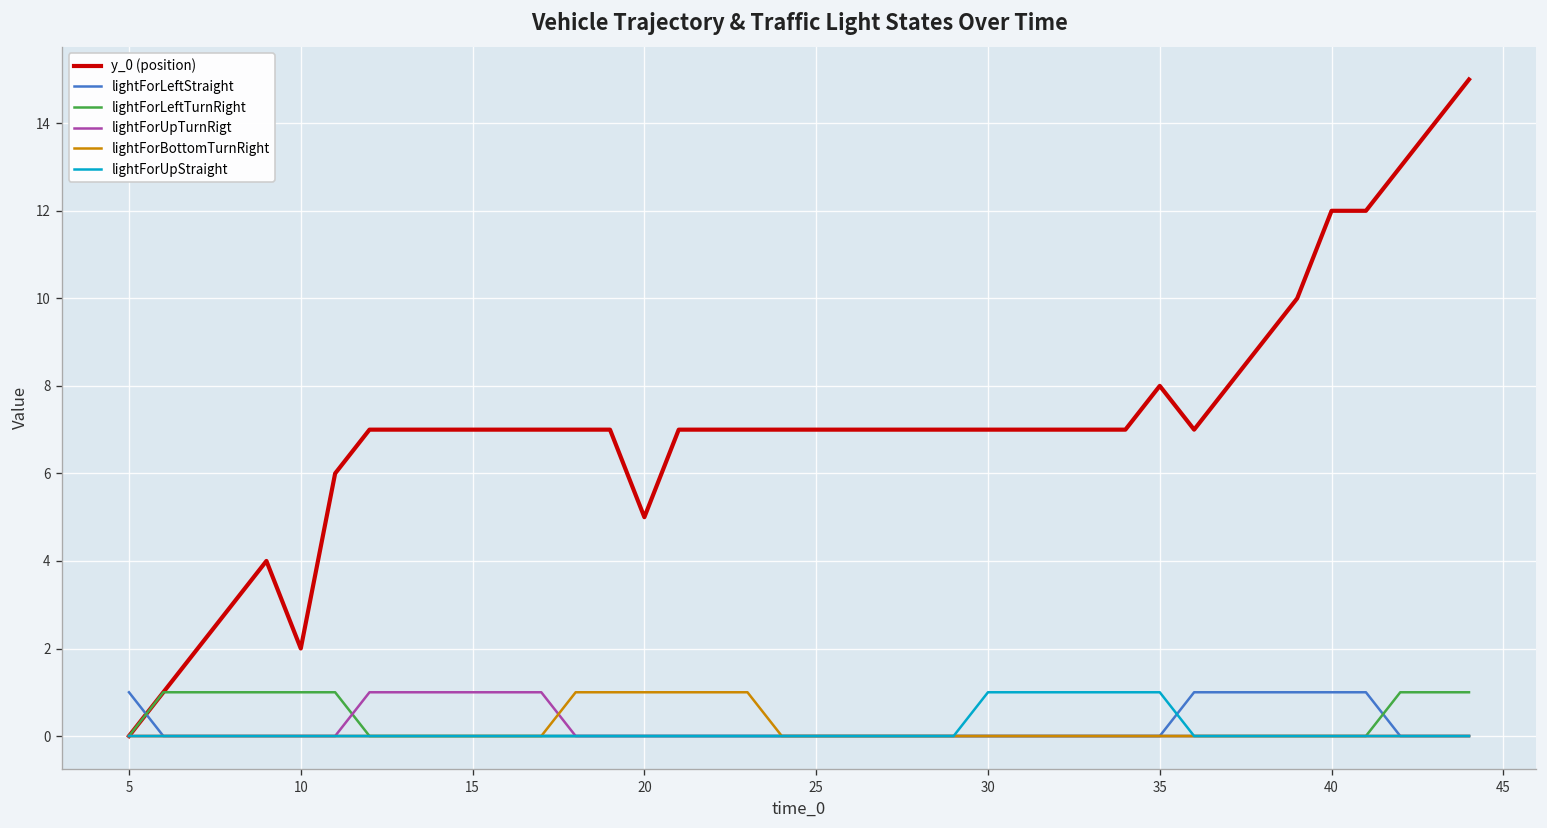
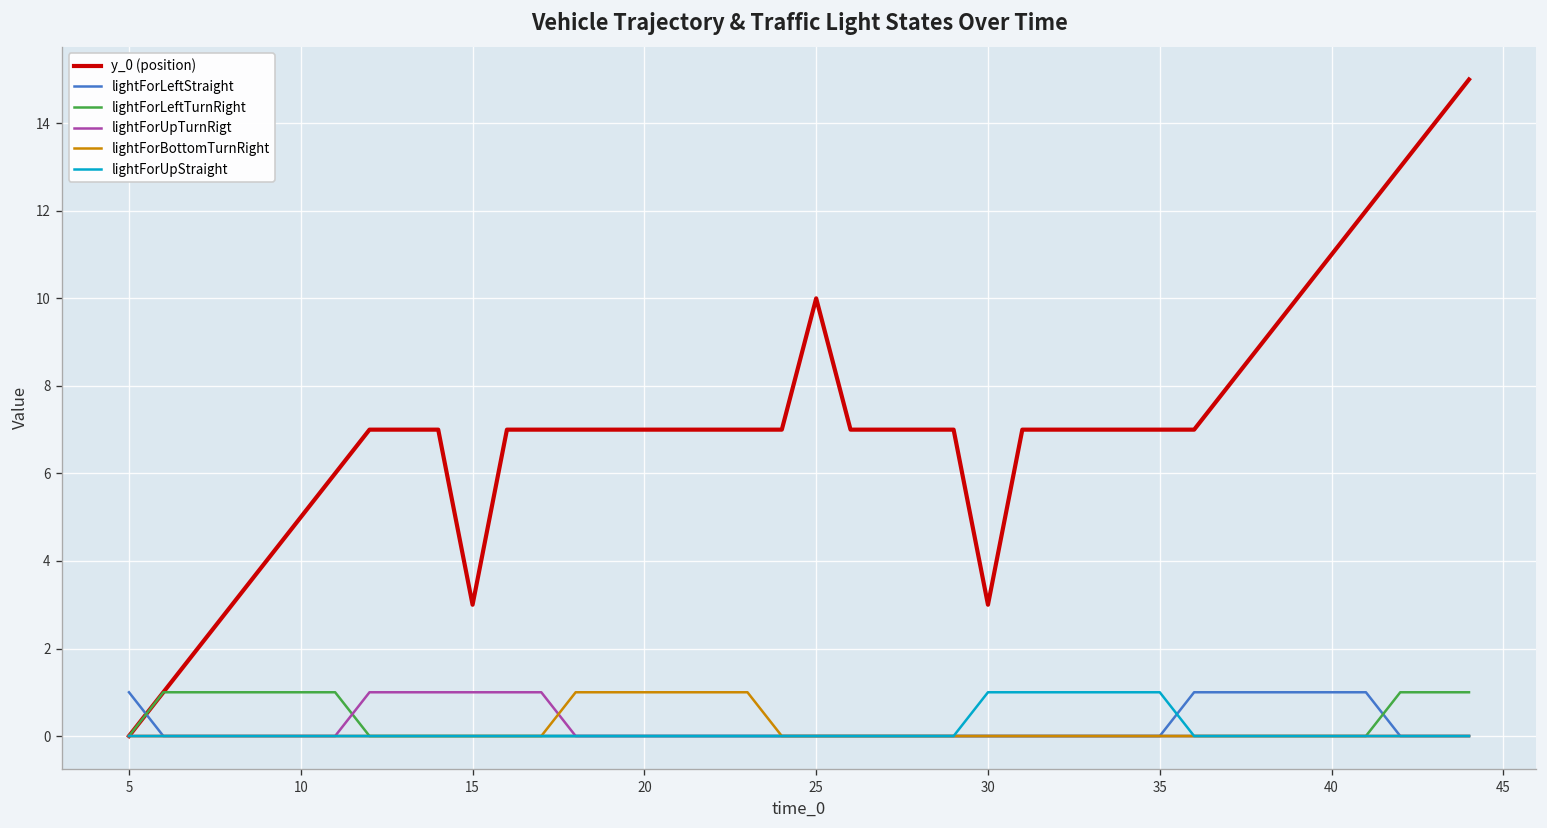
  {
    "y_0 (position)": {
-     "10": 2,
-     "15": 7,
-     "20": 5,
-     "25": 7,
-     "30": 7,
-     "35": 8,
-     "40": 12
+     "10": 5,
+     "15": 3,
+     "20": 7,
+     "25": 10,
+     "30": 3,
+     "35": 7,
+     "40": 11
    },
    "lightForLeftStraight": {
      "5": 1,
      "40": 1
    },
    "lightForLeftTurnRight": {
      "10": 1
    },
    "lightForUpTurnRigt": {
      "15": 1
    },
    "lightForBottomTurnRight": {
      "20": 1
    },
    "lightForUpStraight": {
      "30": 1,
      "35": 1
    }
  }
